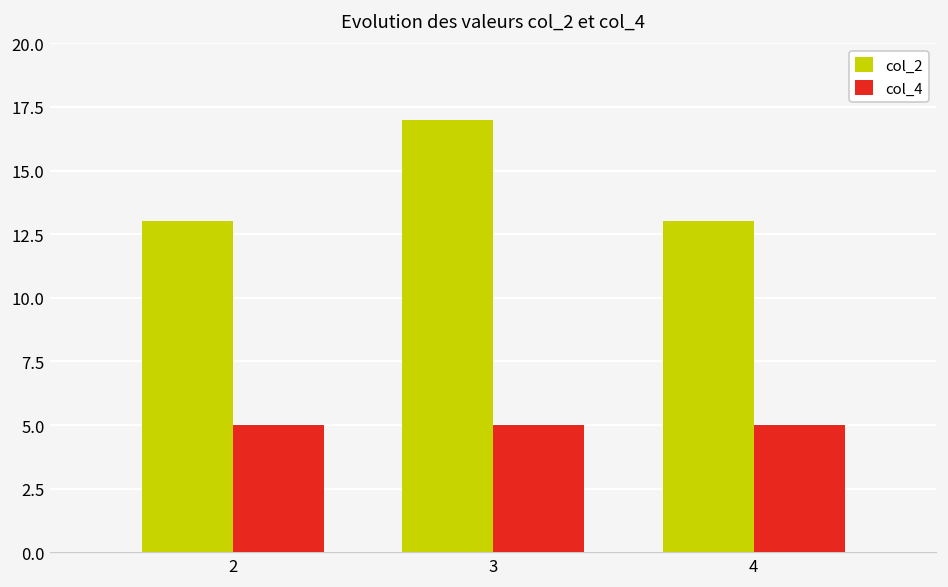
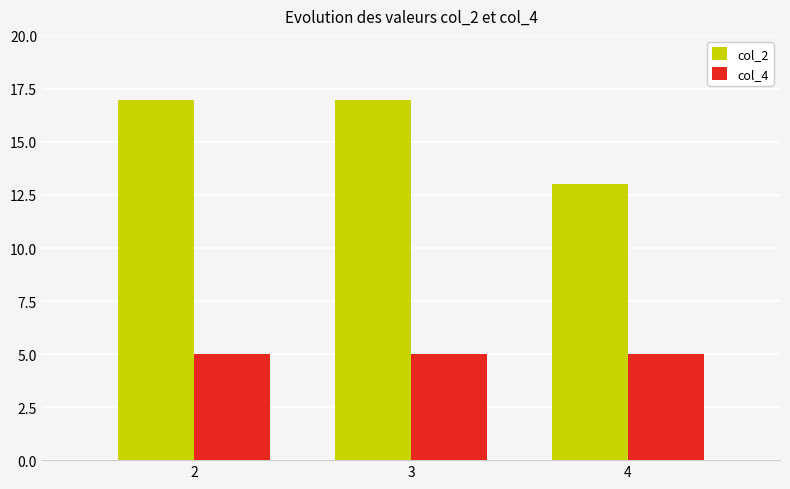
  {
    "col_2": {
-     "2": 13,
+     "2": 17,
      "3": 17,
      "4": 13
    },
    "col_4": {
      "2": 5,
      "3": 5,
      "4": 5
    }
  }
